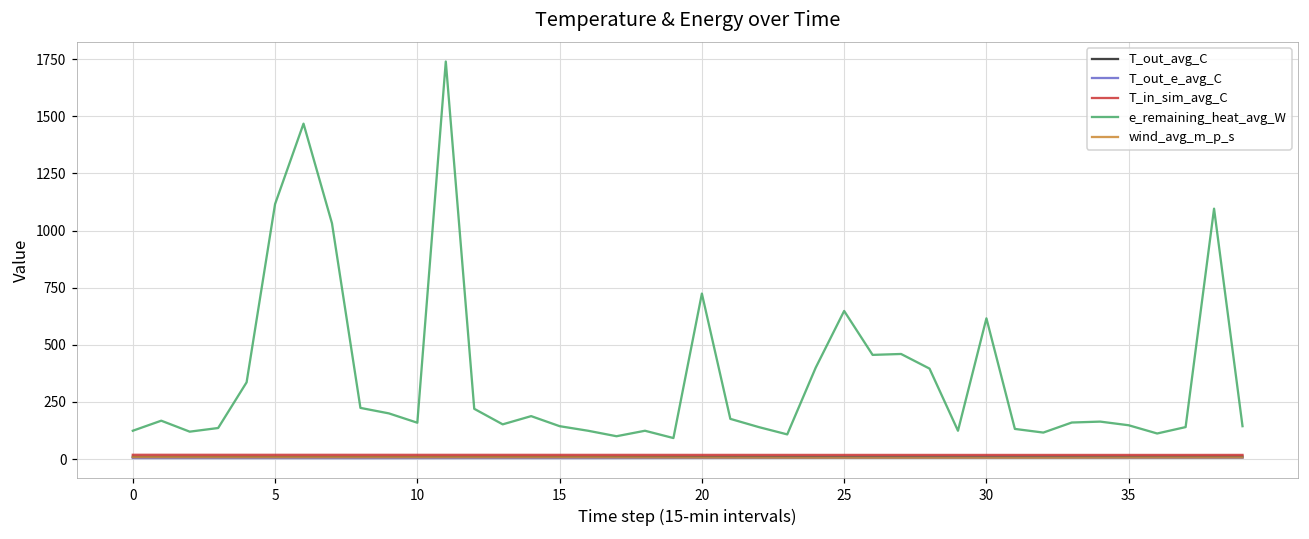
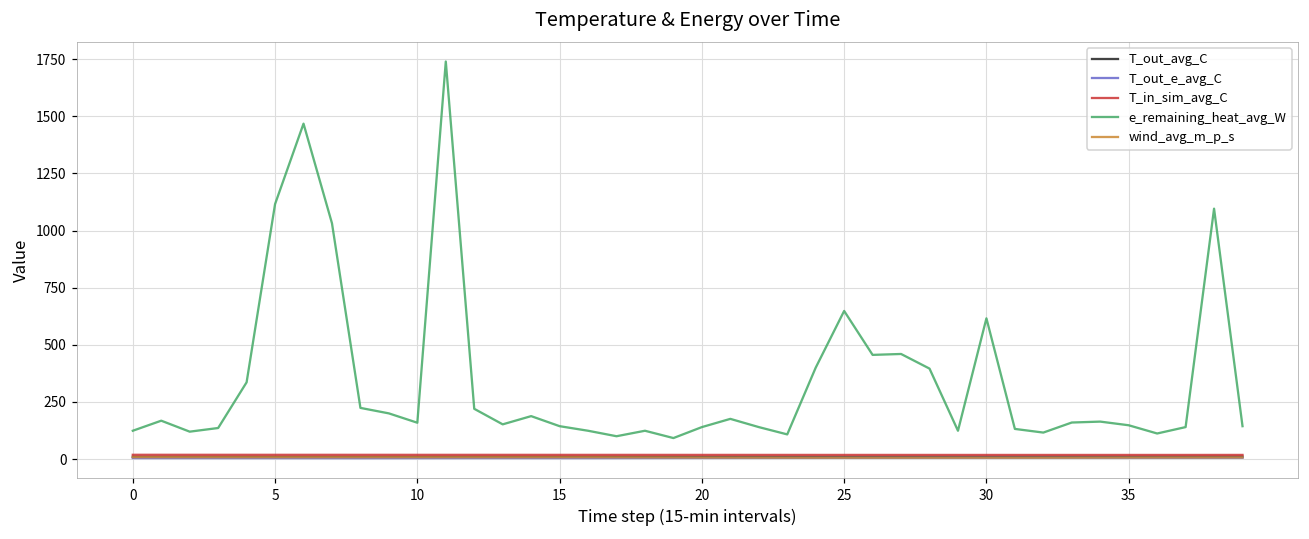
  {
    "e_remaining_heat_avg_W": {
      "0": 120,
      "5": 1120,
      "10": 160,
      "15": 140,
-     "20": 720,
+     "20": 140,
      "25": 650,
      "30": 620,
      "35": 150
    }
  }
